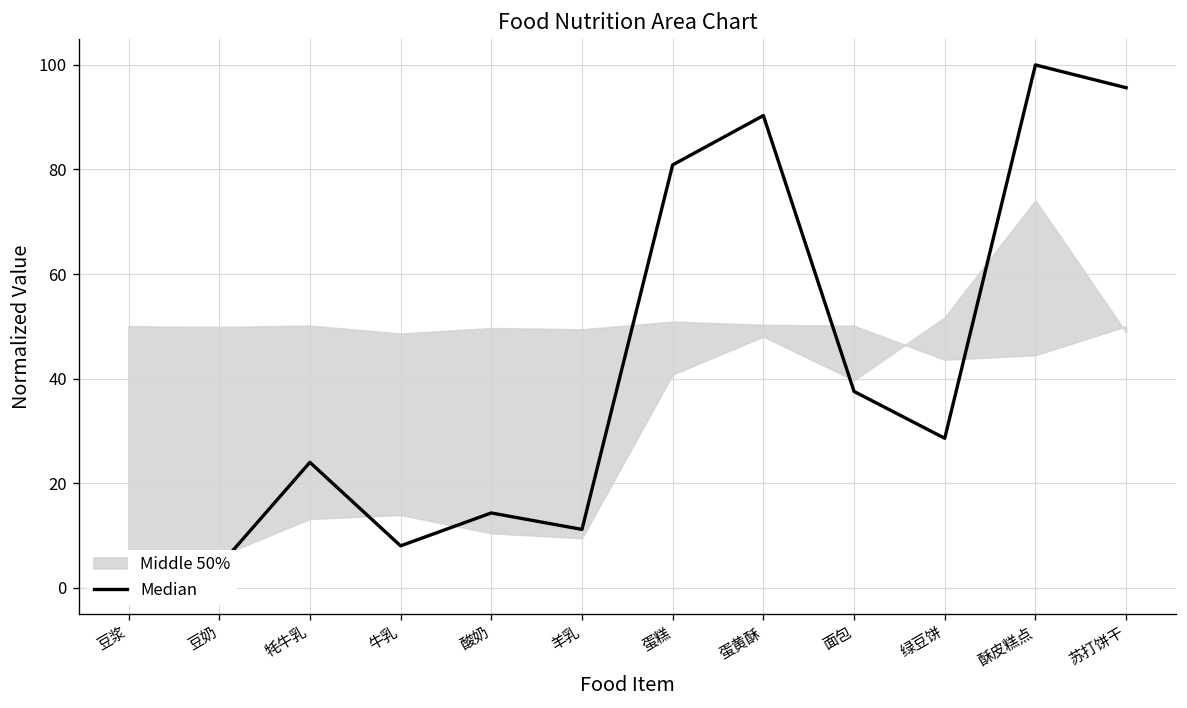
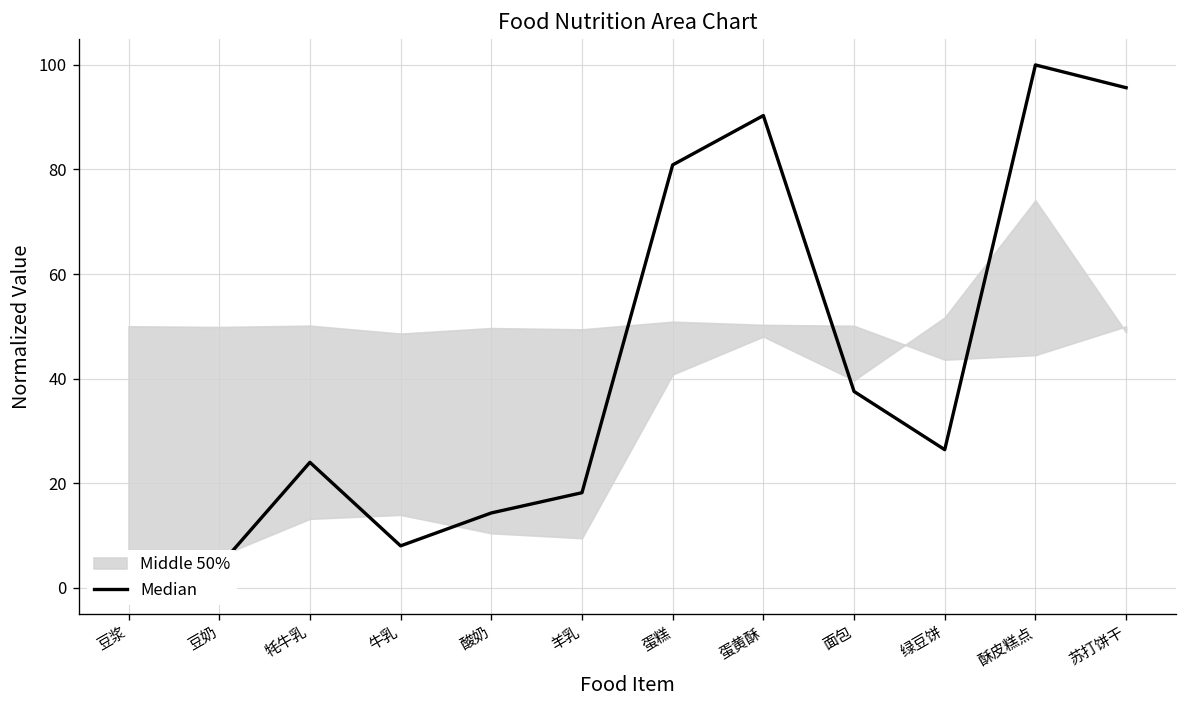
  {
    "Median": {
      "牦牛乳": 24,
      "牛乳": 8,
      "酸奶": 14,
-     "羊乳": 11,
+     "羊乳": 18,
      "蛋糕": 81,
      "蛋黄酥": 90,
      "面包": 38,
-     "绿豆饼": 29,
+     "绿豆饼": 26,
      "酥皮糕点": 100,
      "苏打饼干": 96
    }
  }
